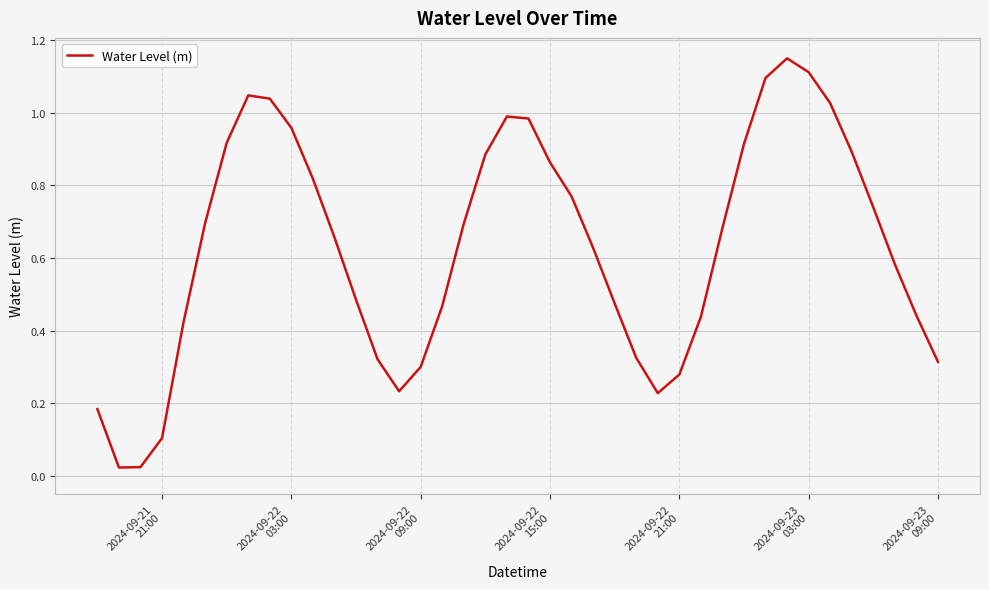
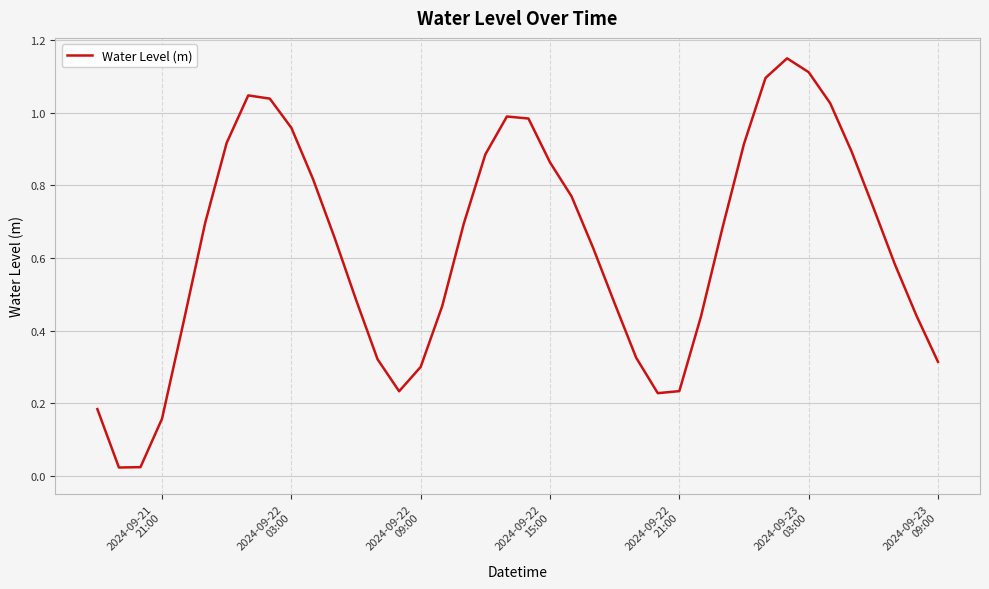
  {
-   "2024-09-21 21:00": 0.10,
+   "2024-09-21 21:00": 0.16,
    "2024-09-22 03:00": 0.96,
    "2024-09-22 09:00": 0.30,
    "2024-09-22 15:00": 0.86,
-   "2024-09-22 21:00": 0.28,
+   "2024-09-22 21:00": 0.23,
    "2024-09-23 03:00": 1.11,
    "2024-09-23 09:00": 0.31
  }
